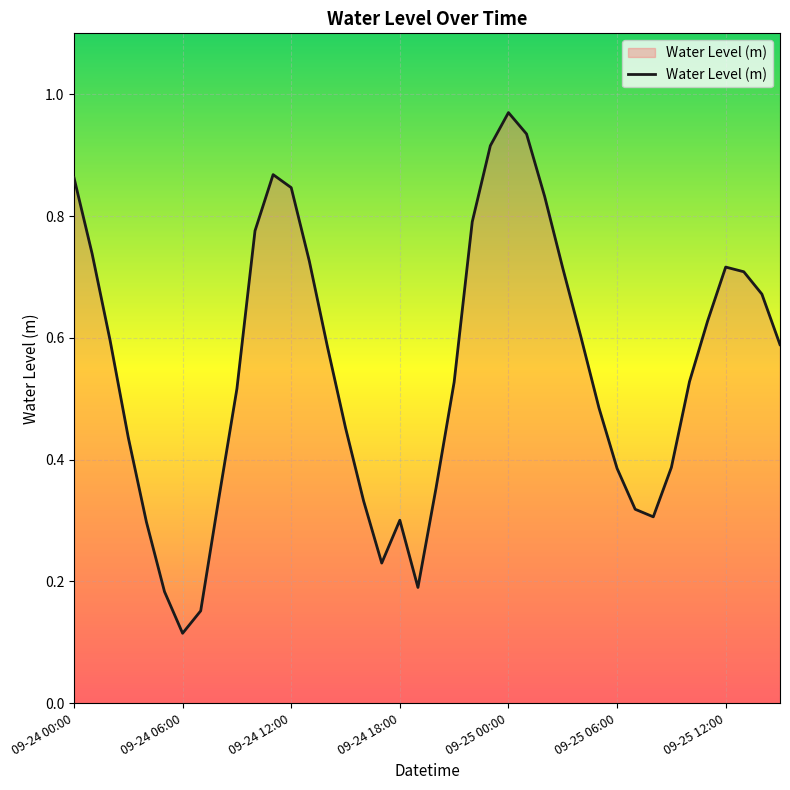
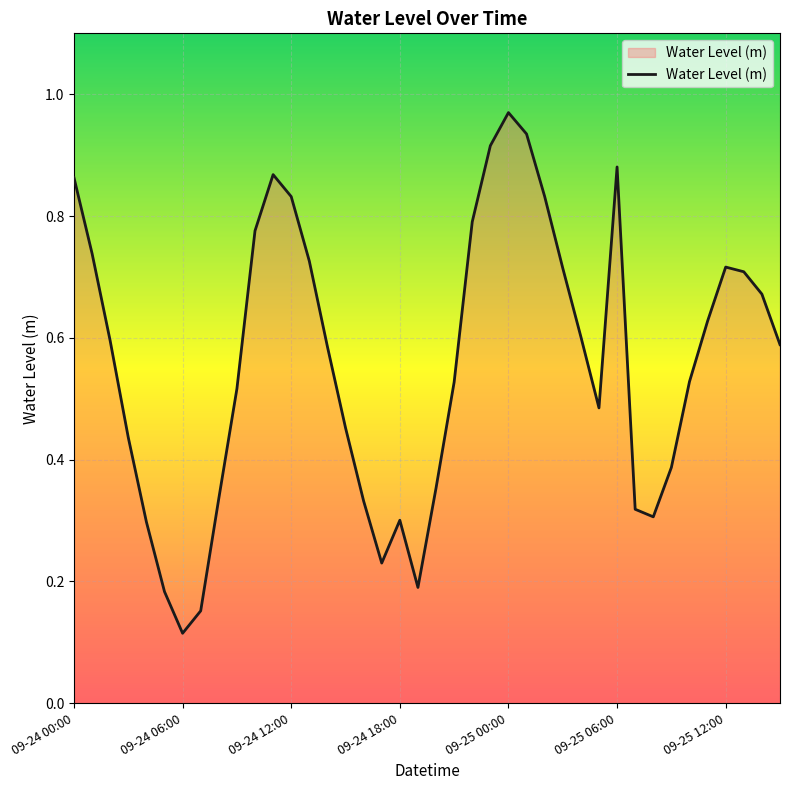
  {
    "09-24 00:00": 0.86,
    "09-24 06:00": 0.11,
-   "09-24 12:00": 0.85,
+   "09-24 12:00": 0.83,
    "09-24 18:00": 0.30,
    "09-25 00:00": 0.97,
-   "09-25 06:00": 0.39,
+   "09-25 06:00": 0.88,
    "09-25 12:00": 0.72
  }
